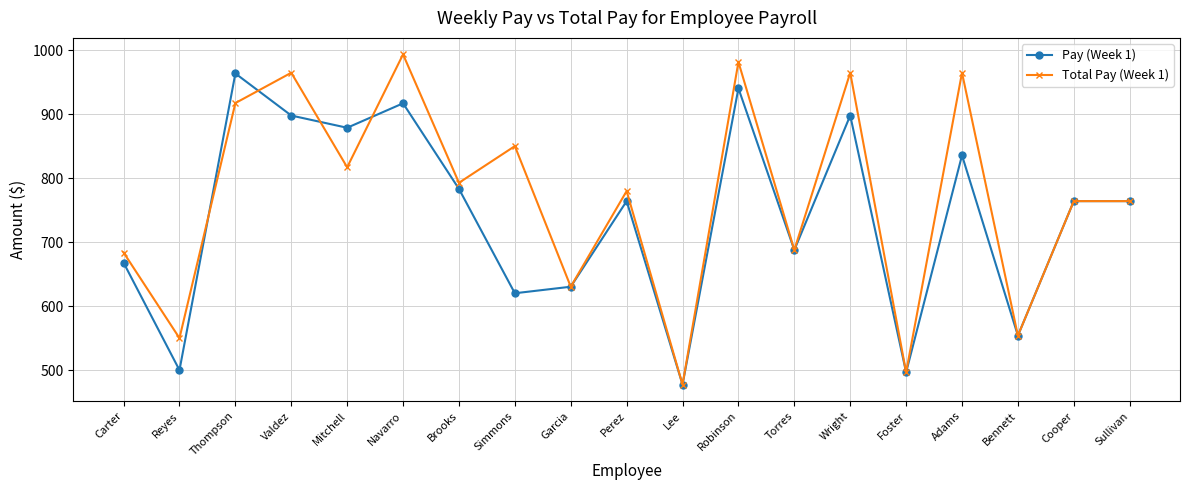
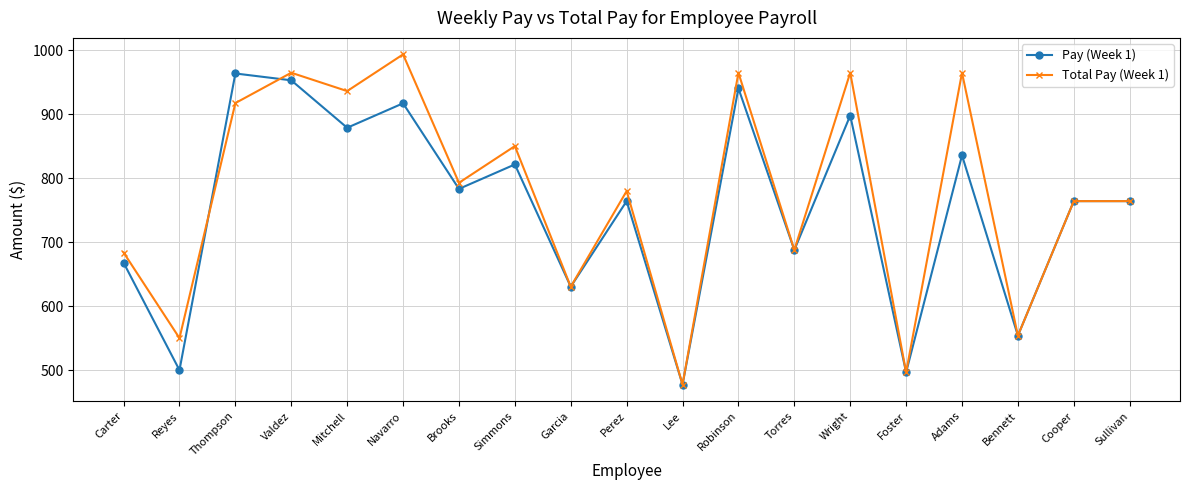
  {
    "Pay (Week 1)": {
      "Carter": 670,
      "Reyes": 500,
      "Thompson": 960,
-     "Valdez": 900,
+     "Valdez": 950,
      "Mitchell": 880,
      "Navarro": 920,
      "Brooks": 780,
-     "Simmons": 620,
+     "Simmons": 820,
      "Perez": 760,
      "Robinson": 940,
      "Wright": 900,
      "Adams": 840
    },
    "Total Pay (Week 1)": {
      "Carter": 680,
      "Reyes": 550,
      "Thompson": 920,
      "Valdez": 960,
-     "Mitchell": 820,
+     "Mitchell": 940,
      "Navarro": 990,
      "Brooks": 790,
      "Simmons": 850,
      "Perez": 780,
-     "Robinson": 980,
+     "Robinson": 960,
      "Wright": 960,
      "Adams": 960
    }
  }
